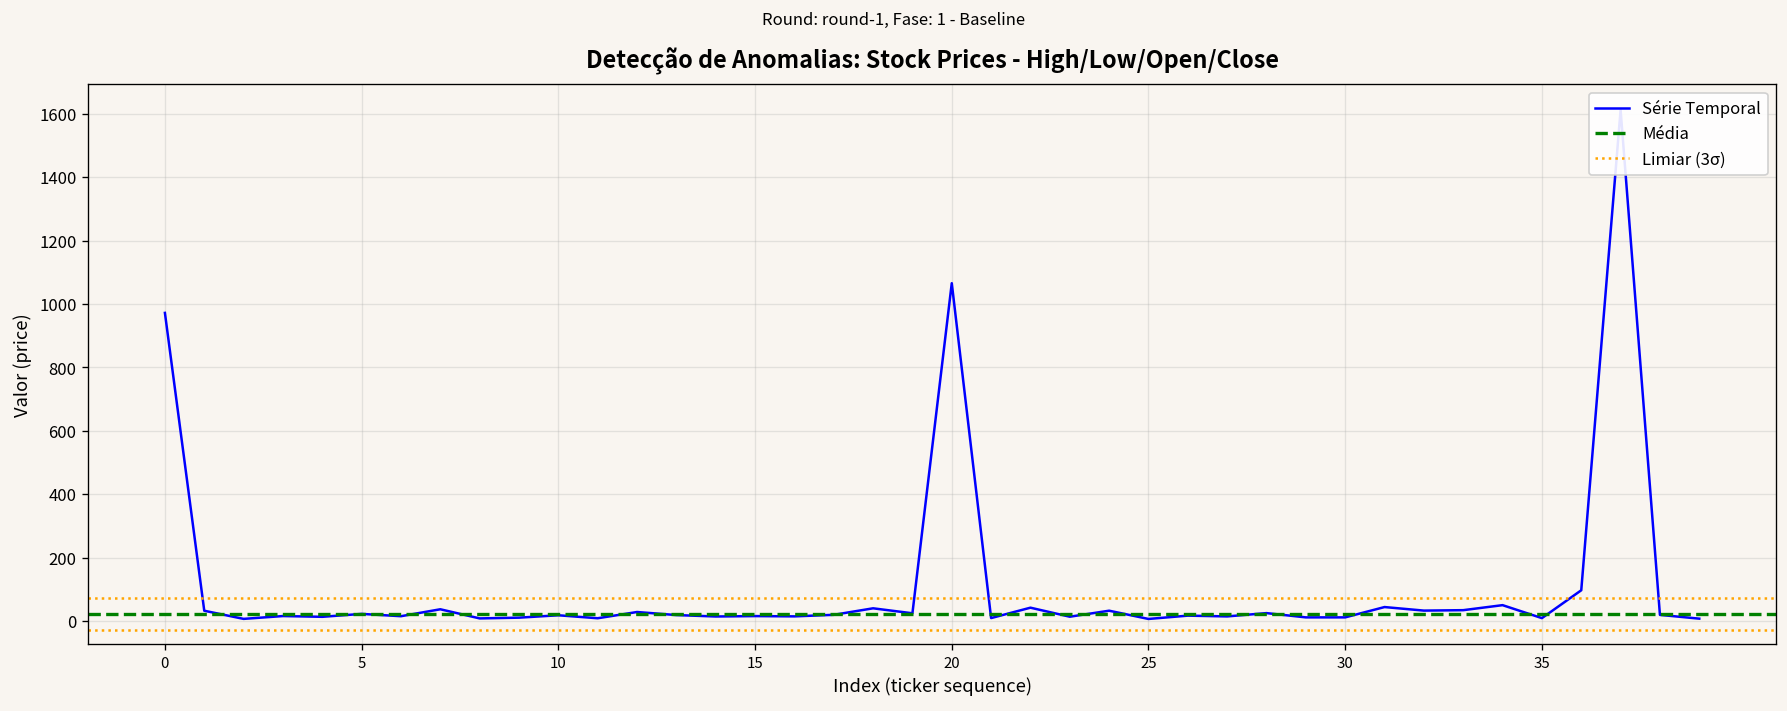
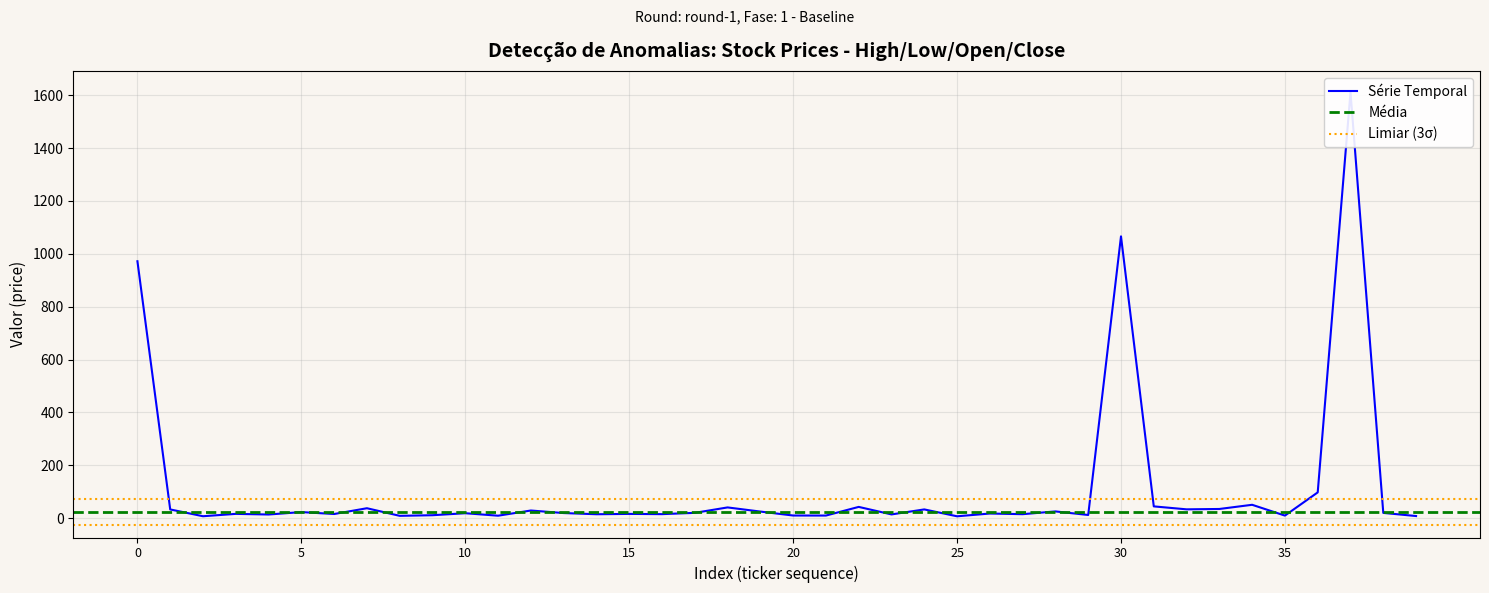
  {
    "0": 970,
    "5": 20,
    "10": 20,
    "15": 20,
-   "20": 1070,
+   "20": 10,
    "25": 10,
-   "30": 10,
+   "30": 1070,
    "35": 10
  }
